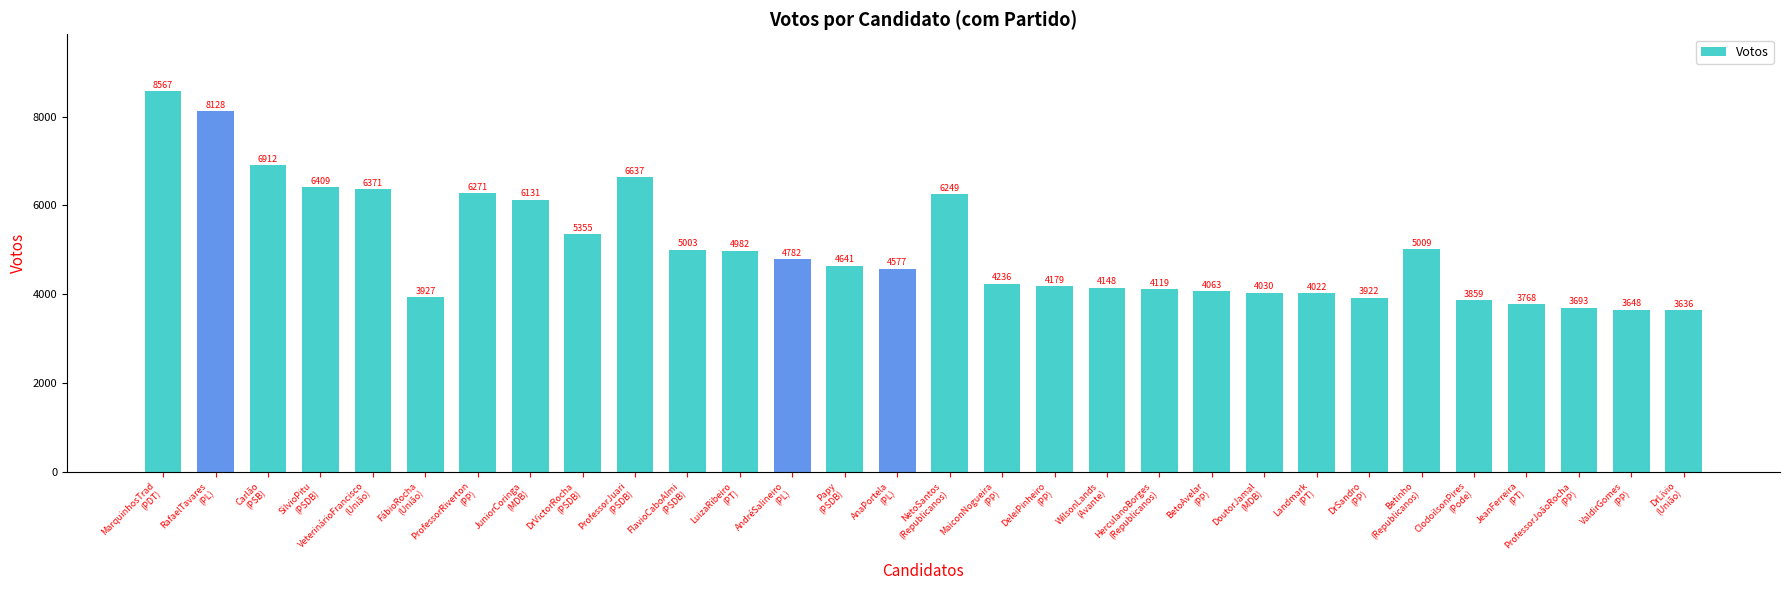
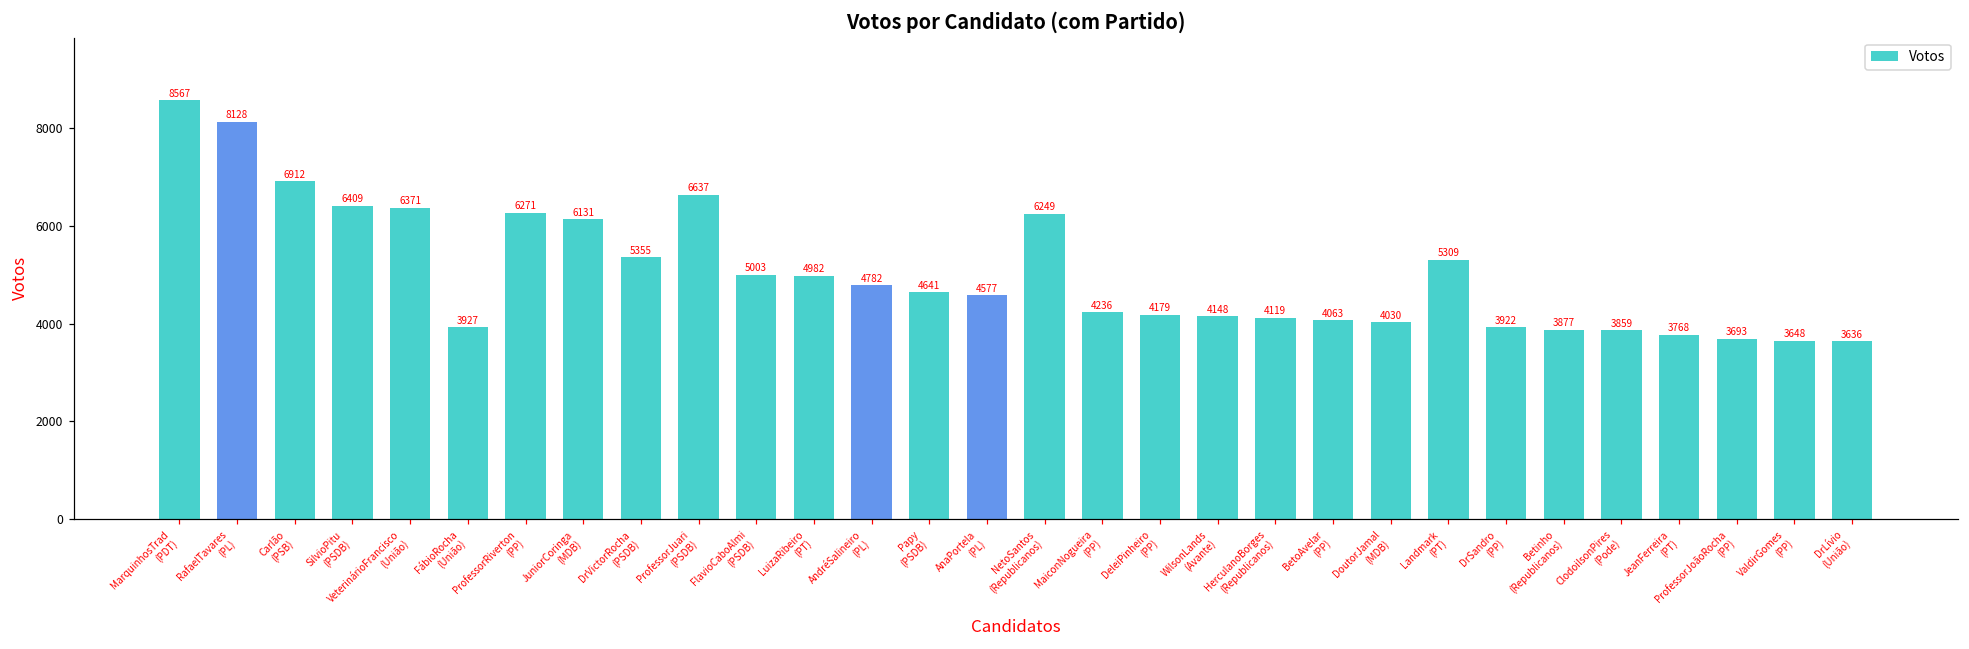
  {
    "MarquinhosTrad (PDT)": 8567,
    "RafaelTavares (PL)": 8128,
    "Carlão (PSB)": 6912,
    "SilvioPitu (PSDB)": 6409,
    "VeterinárioFrancisco (União)": 6371,
    "FábioRocha (União)": 3927,
    "ProfessorRiverton (PP)": 6271,
    "JuniorCoringa (MDB)": 6131,
    "DrVictorRocha (PSDB)": 5355,
    "ProfessorJuari (PSDB)": 6637,
    "FlavioCaboAlmi (PSDB)": 5003,
    "LuizaRibeiro (PT)": 4982,
    "AndréSalineiro (PL)": 4782,
    "Papy (PSDB)": 4641,
    "AnaPortela (PL)": 4577,
    "NetoSantos (Republicanos)": 6249,
    "MaiconNogueira (PP)": 4236,
    "DeleiPinheiro (PP)": 4179,
    "WilsonLands (Avante)": 4148,
    "HerculanoBorges (Republicanos)": 4119,
    "BetoAvelar (PP)": 4063,
    "DoutorJamal (MDB)": 4030,
-   "Landmark (PT)": 4022,
+   "Landmark (PT)": 5309,
    "DrSandro (PP)": 3922,
-   "Betinho (Republicanos)": 5009,
+   "Betinho (Republicanos)": 3877,
    "ClodoilsonPires (Pode)": 3859,
    "JeanFerreira (PT)": 3768,
    "ProfessorJoãoRocha (PP)": 3693,
    "ValdirGomes (PP)": 3648,
    "DrLívio (União)": 3636
  }
